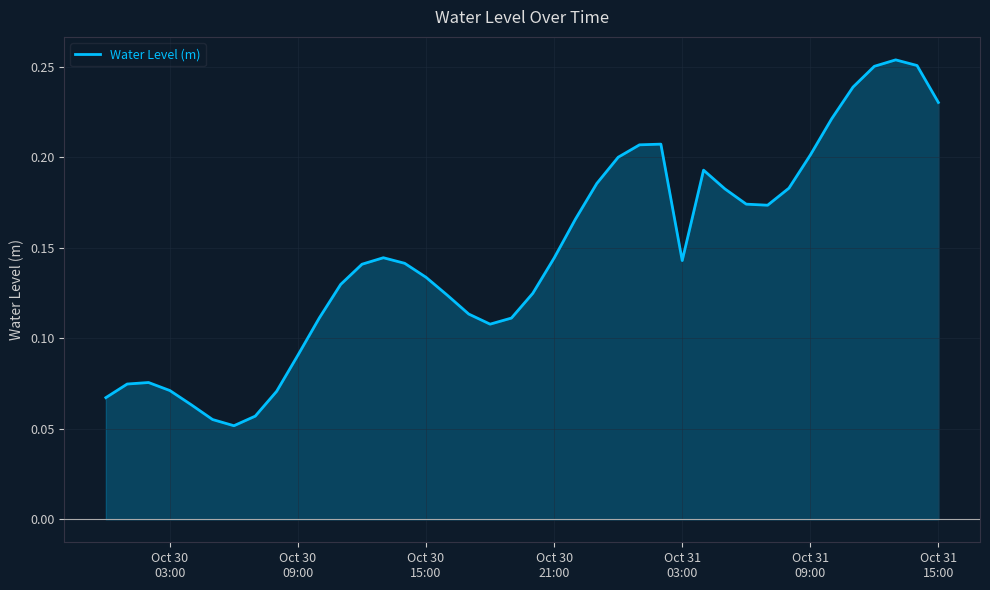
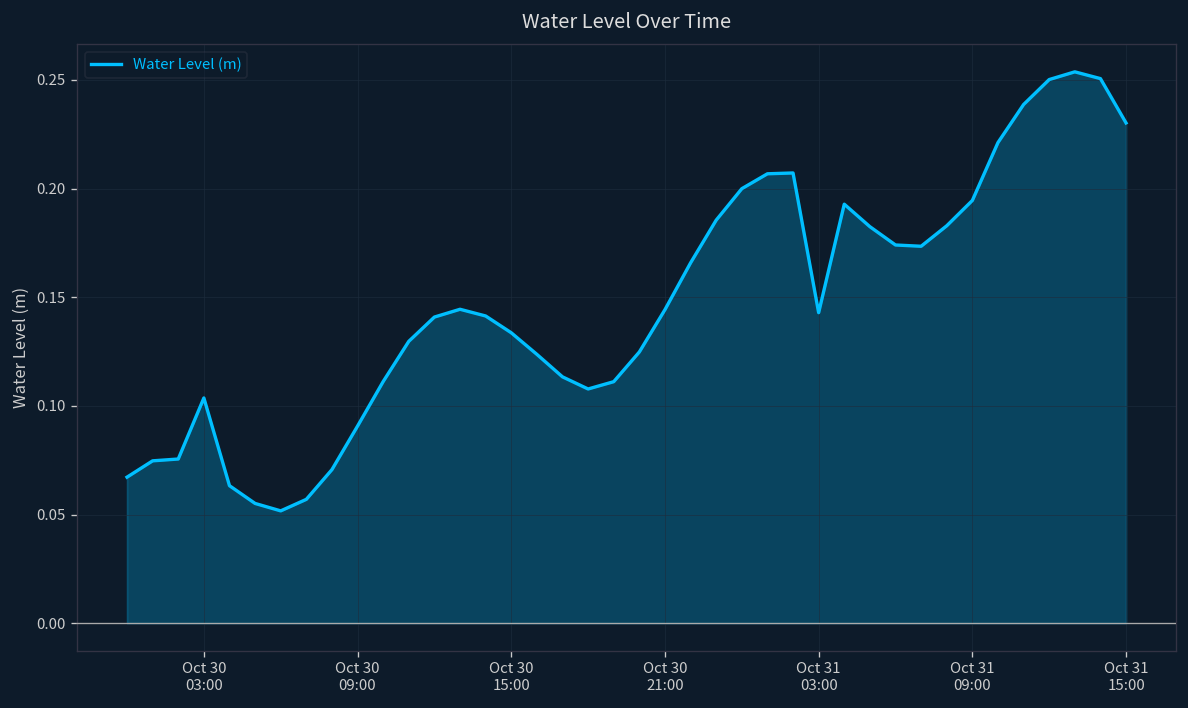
  {
-   "Oct 30 03:00": 0.071,
+   "Oct 30 03:00": 0.104,
    "Oct 30 09:00": 0.091,
    "Oct 30 15:00": 0.134,
    "Oct 30 21:00": 0.144,
    "Oct 31 03:00": 0.143,
-   "Oct 31 09:00": 0.201,
+   "Oct 31 09:00": 0.195,
    "Oct 31 15:00": 0.230
  }
